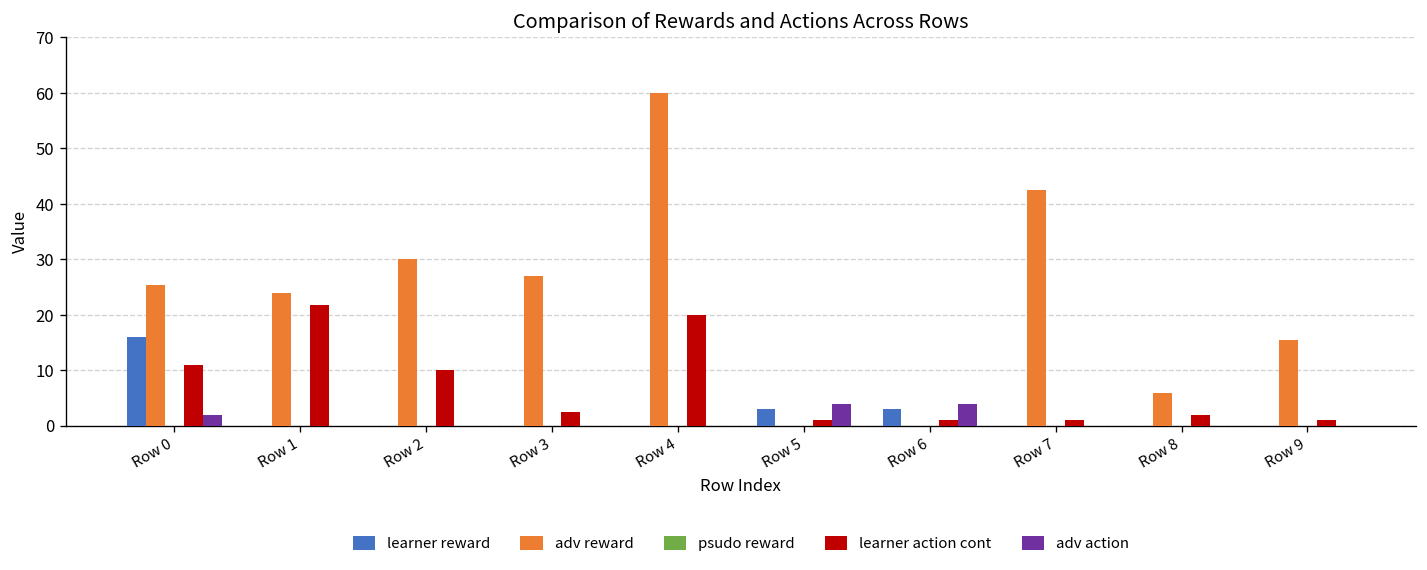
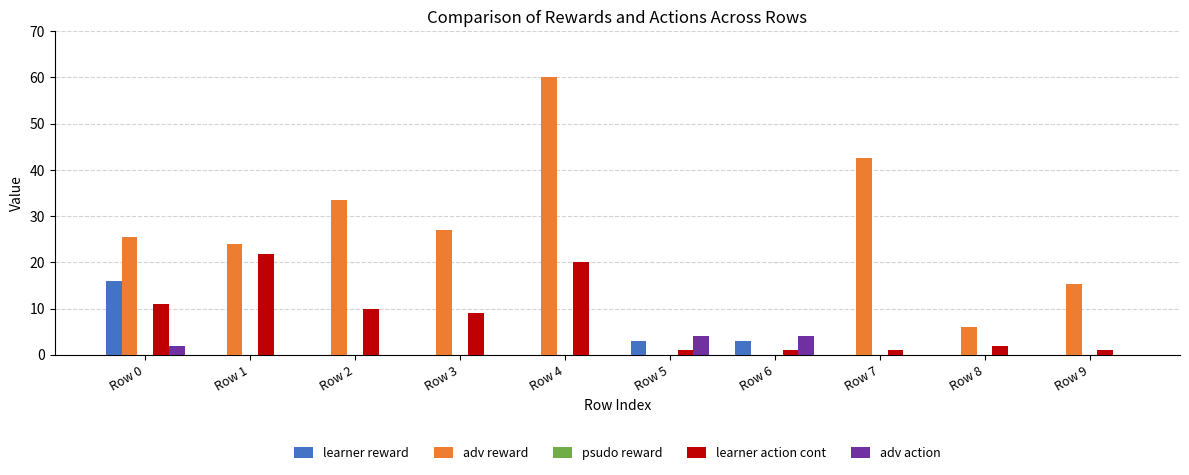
  {
    "learner reward": {
      "Row 0": 16,
      "Row 1": 0,
      "Row 2": 0,
      "Row 3": 0,
      "Row 4": 0,
      "Row 5": 3,
      "Row 6": 3,
      "Row 7": 0,
      "Row 8": 0,
      "Row 9": 0
    },
    "adv reward": {
      "Row 0": 25,
      "Row 1": 24,
-     "Row 2": 30,
+     "Row 2": 34,
      "Row 3": 27,
      "Row 4": 60,
      "Row 5": 0,
      "Row 6": 0,
      "Row 7": 43,
      "Row 8": 6,
      "Row 9": 15
    },
    "psudo reward": {
      "Row 0": 0,
      "Row 1": 0,
      "Row 2": 0,
      "Row 3": 0,
      "Row 4": 0,
      "Row 5": 0,
      "Row 6": 0,
      "Row 7": 0,
      "Row 8": 0,
      "Row 9": 0
    },
    "learner action cont": {
      "Row 0": 11,
      "Row 1": 22,
      "Row 2": 10,
-     "Row 3": 2,
+     "Row 3": 9,
      "Row 4": 20,
      "Row 5": 1,
      "Row 6": 1,
      "Row 7": 1,
      "Row 8": 2,
      "Row 9": 1
    },
    "adv action": {
      "Row 0": 2,
      "Row 1": 0,
      "Row 2": 0,
      "Row 3": 0,
      "Row 4": 0,
      "Row 5": 4,
      "Row 6": 4,
      "Row 7": 0,
      "Row 8": 0,
      "Row 9": 0
    }
  }
